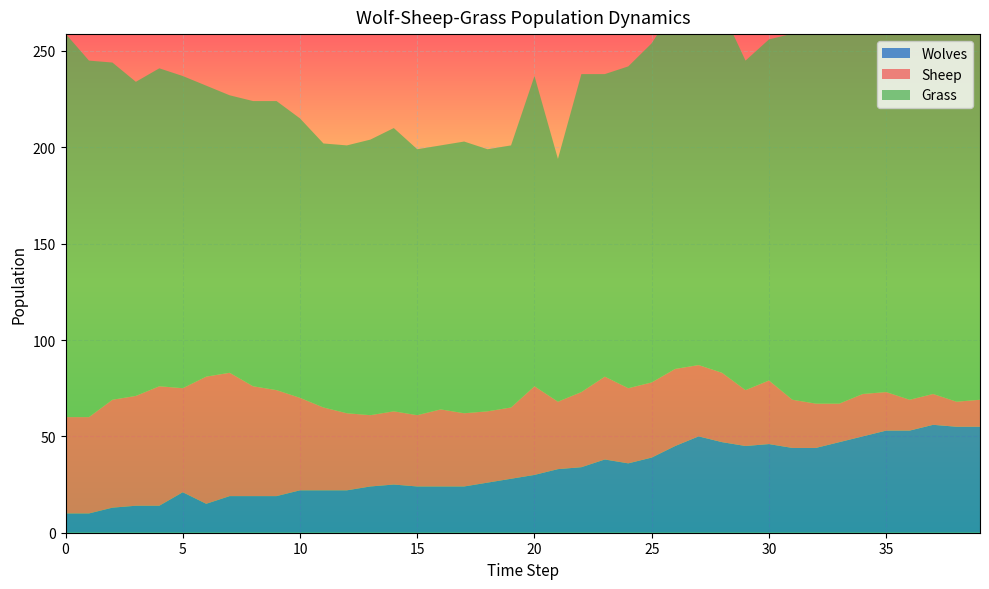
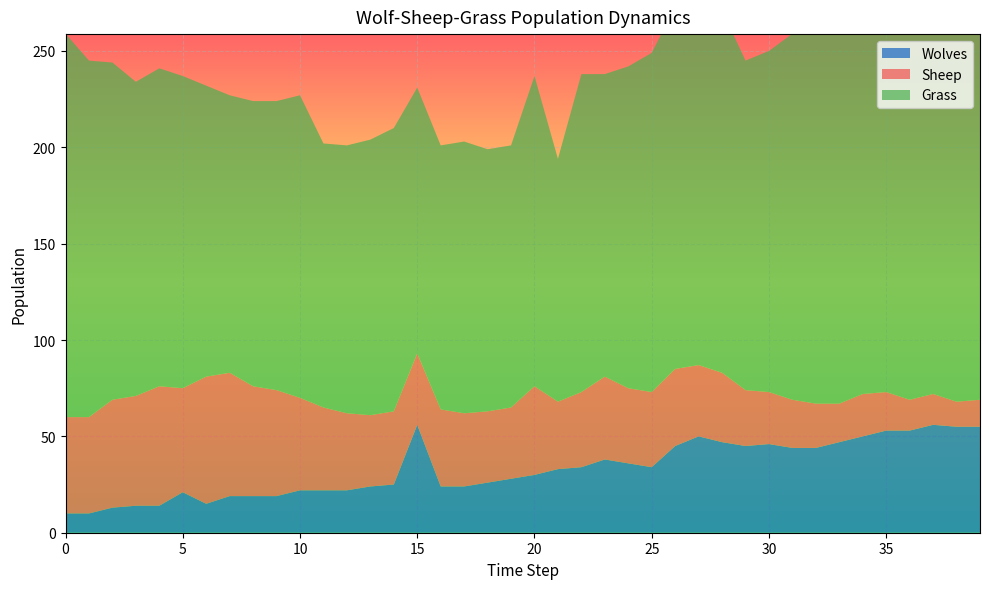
  {
    "Wolves": {
      "0": 10,
      "5": 21,
      "10": 22,
-     "15": 24,
+     "15": 56,
      "20": 30,
-     "25": 39,
+     "25": 34,
      "30": 46,
      "35": 53
    },
    "Sheep": {
      "0": 50,
      "5": 54,
      "10": 48,
      "15": 37,
      "20": 46,
      "25": 39,
-     "30": 33,
+     "30": 27,
      "35": 20
    },
    "Grass": {
      "0": 199,
      "5": 162,
-     "10": 145,
+     "10": 157,
      "15": 138,
      "20": 161,
      "25": 176,
      "30": 177
    }
  }
